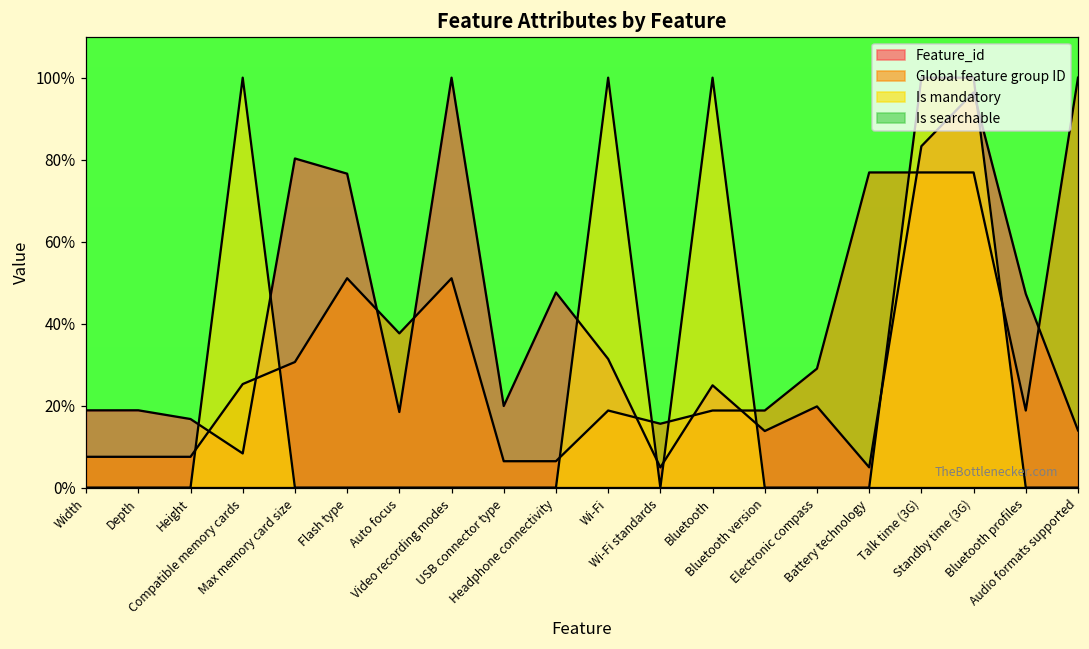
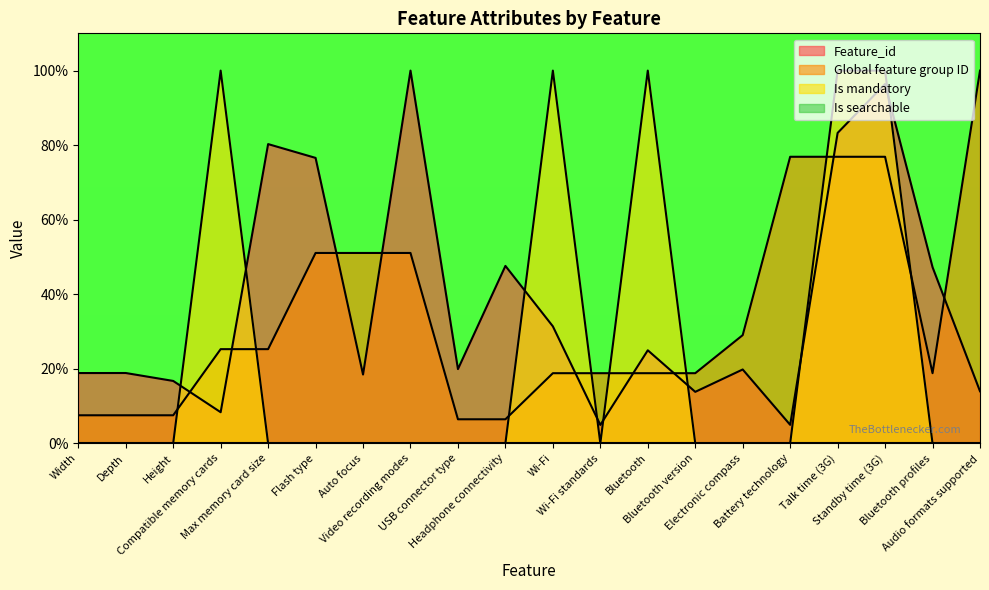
  {
    "Feature_id": {
      "Width": "19%",
      "Depth": "19%",
      "Height": "17%",
      "Compatible memory cards": "8%",
      "Max memory card size": "80%",
      "Flash type": "77%",
      "Auto focus": "18%",
      "Video recording modes": "100%",
      "USB connector type": "20%",
      "Headphone connectivity": "48%",
      "Wi-Fi": "31%",
      "Wi-Fi standards": "5%",
      "Bluetooth": "25%",
      "Bluetooth version": "14%",
      "Electronic compass": "20%",
      "Battery technology": "5%",
      "Talk time (3G)": "83%",
      "Bluetooth profiles": "47%",
      "Audio formats supported": "14%"
    },
    "Global feature group ID": {
      "Width": "8%",
      "Depth": "8%",
      "Height": "8%",
      "Compatible memory cards": "25%",
-     "Max memory card size": "31%",
+     "Max memory card size": "25%",
      "Flash type": "51%",
-     "Auto focus": "38%",
+     "Auto focus": "51%",
      "Video recording modes": "51%",
      "USB connector type": "6%",
      "Headphone connectivity": "6%",
      "Wi-Fi": "19%",
-     "Wi-Fi standards": "16%",
+     "Wi-Fi standards": "19%",
      "Bluetooth": "19%",
      "Bluetooth version": "19%",
      "Electronic compass": "29%",
      "Battery technology": "77%",
      "Talk time (3G)": "77%",
      "Standby time (3G)": "77%",
      "Bluetooth profiles": "19%",
      "Audio formats supported": "100%"
    },
    "Is mandatory": {
      "Compatible memory cards": "100%",
      "Wi-Fi": "100%",
      "Bluetooth": "100%"
    },
    "Is searchable": {
      "Compatible memory cards": "0%",
      "Wi-Fi": "0%",
      "Bluetooth": "0%",
      "Talk time (3G)": "0%",
      "Standby time (3G)": "0%"
    }
  }
